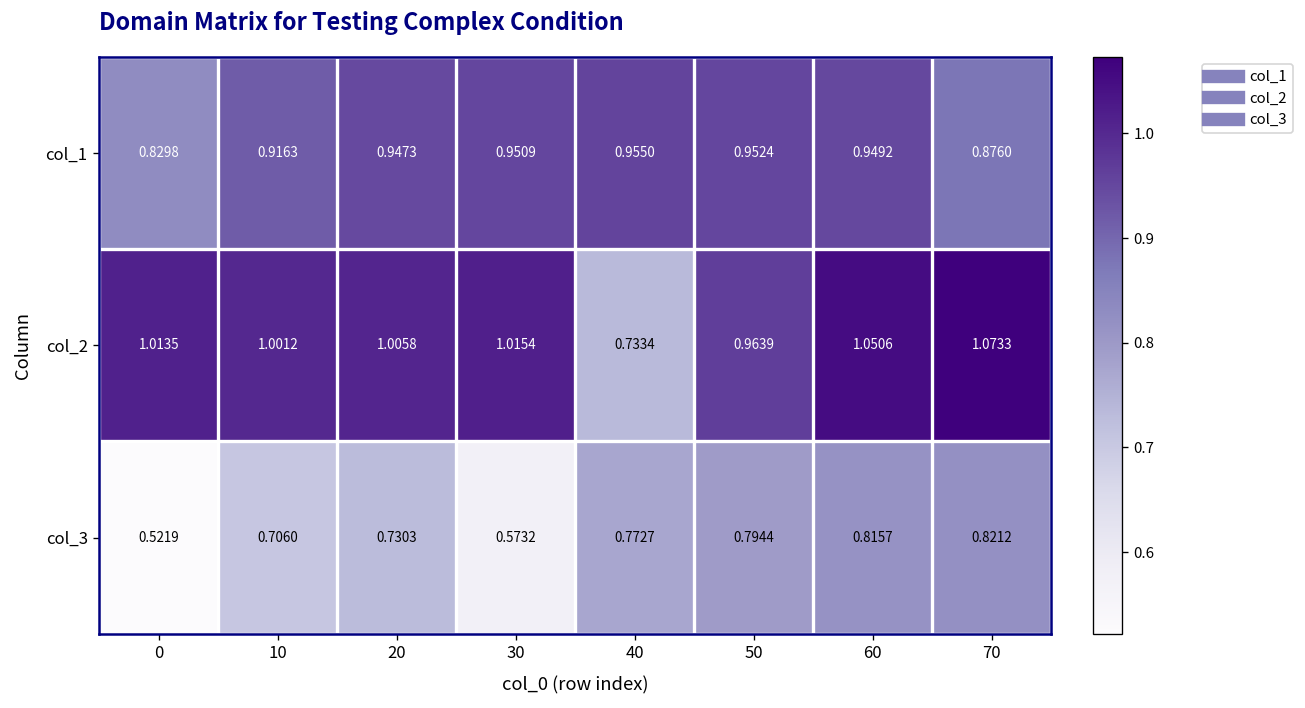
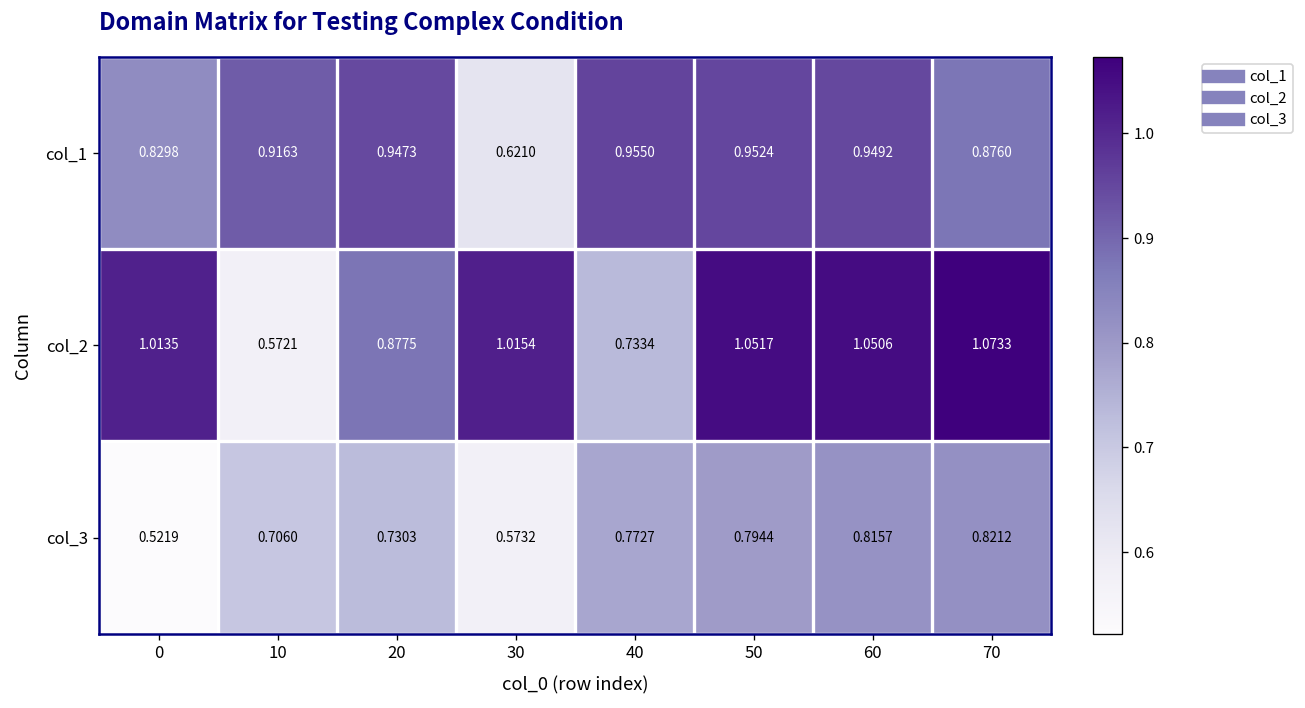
  {
    "col_1": {
      "0": 0.8298,
      "10": 0.9163,
      "20": 0.9473,
-     "30": 0.9509,
+     "30": 0.6210,
      "40": 0.9550,
      "50": 0.9524,
      "60": 0.9492,
      "70": 0.8760
    },
    "col_2": {
      "0": 1.0135,
-     "10": 1.0012,
-     "20": 1.0058,
+     "10": 0.5721,
+     "20": 0.8775,
      "30": 1.0154,
      "40": 0.7334,
-     "50": 0.9639,
+     "50": 1.0517,
      "60": 1.0506,
      "70": 1.0733
    },
    "col_3": {
      "0": 0.5219,
      "10": 0.7060,
      "20": 0.7303,
      "30": 0.5732,
      "40": 0.7727,
      "50": 0.7944,
      "60": 0.8157,
      "70": 0.8212
    }
  }
